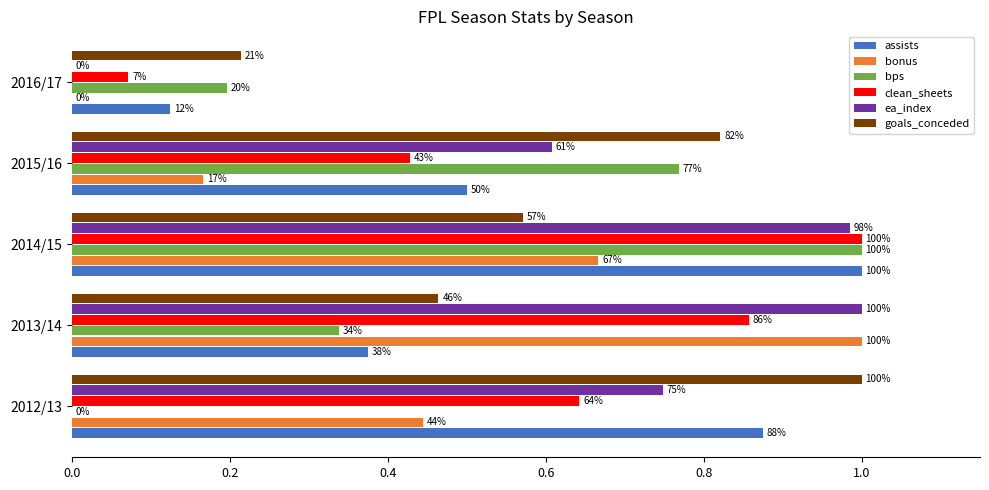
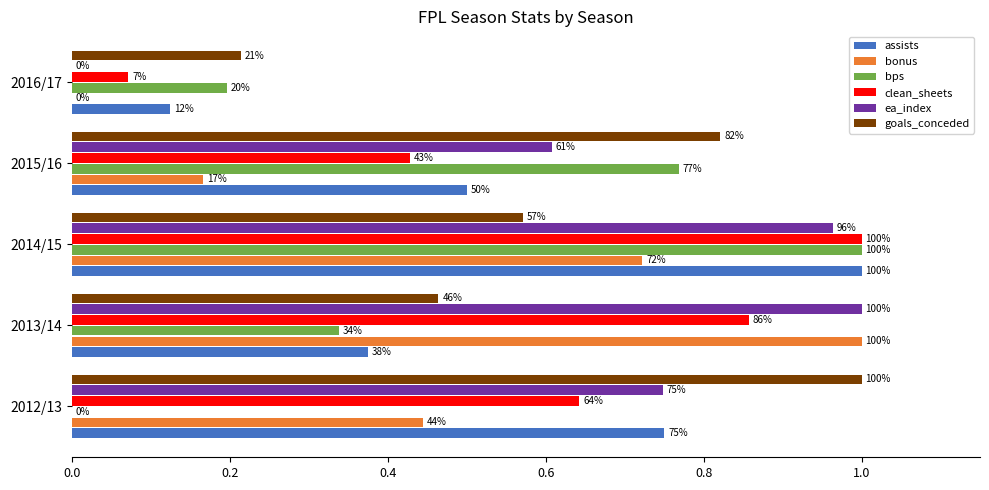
  {
    "assists": {
      "2016/17": "12%",
      "2015/16": "50%",
      "2014/15": "100%",
      "2013/14": "38%",
-     "2012/13": "88%"
+     "2012/13": "75%"
    },
    "bonus": {
      "2016/17": "0%",
      "2015/16": "17%",
-     "2014/15": "67%",
+     "2014/15": "72%",
      "2013/14": "100%",
      "2012/13": "44%"
    },
    "bps": {
      "2016/17": "20%",
      "2015/16": "77%",
      "2014/15": "100%",
      "2013/14": "34%",
      "2012/13": "0%"
    },
    "clean_sheets": {
      "2016/17": "7%",
      "2015/16": "43%",
      "2014/15": "100%",
      "2013/14": "86%",
      "2012/13": "64%"
    },
    "ea_index": {
      "2016/17": "0%",
      "2015/16": "61%",
-     "2014/15": "98%",
+     "2014/15": "96%",
      "2013/14": "100%",
      "2012/13": "75%"
    },
    "goals_conceded": {
      "2016/17": "21%",
      "2015/16": "82%",
      "2014/15": "57%",
      "2013/14": "46%",
      "2012/13": "100%"
    }
  }
